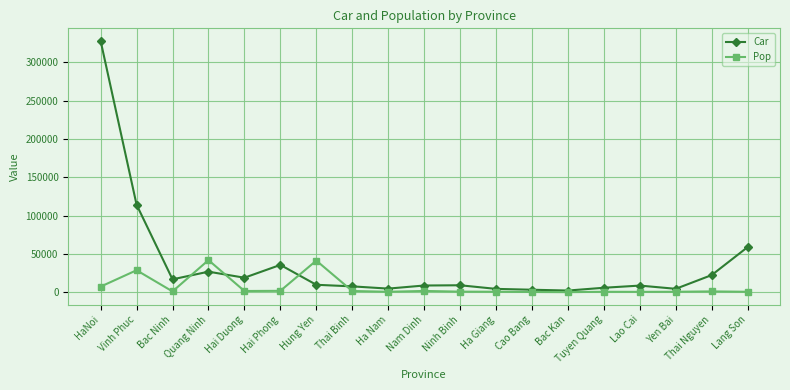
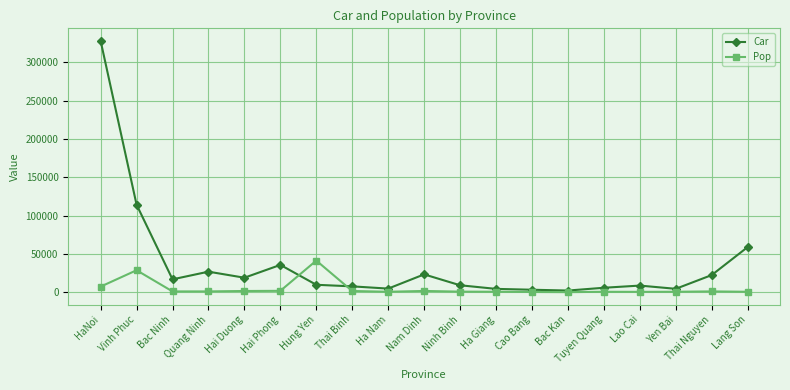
  {
    "Car": {
      "HaNoi": 330000,
      "Vinh Phuc": 110000,
      "Bac Ninh": 20000,
      "Quang Ninh": 30000,
      "Hai Duong": 20000,
      "Hai Phong": 40000,
      "Hung Yen": 10000,
      "Thai Binh": 10000,
      "Ha Nam": 0,
-     "Nam Dinh": 10000,
+     "Nam Dinh": 20000,
      "Ninh Binh": 10000,
      "Ha Giang": 0,
      "Tuyen Quang": 10000,
      "Lao Cai": 10000,
      "Yen Bai": 0,
      "Thai Nguyen": 20000,
      "Lang Son": 60000
    },
    "Pop": {
      "HaNoi": 10000,
      "Vinh Phuc": 30000,
      "Bac Ninh": 0,
-     "Quang Ninh": 40000,
+     "Quang Ninh": 0,
      "Hai Duong": 0,
      "Hai Phong": 0,
      "Hung Yen": 40000,
      "Thai Binh": 0,
      "Ha Nam": 0,
      "Nam Dinh": 0,
      "Ninh Binh": 0,
      "Ha Giang": 0,
      "Tuyen Quang": 0,
      "Lao Cai": 0,
      "Yen Bai": 0,
      "Thai Nguyen": 0,
      "Lang Son": 0
    }
  }
